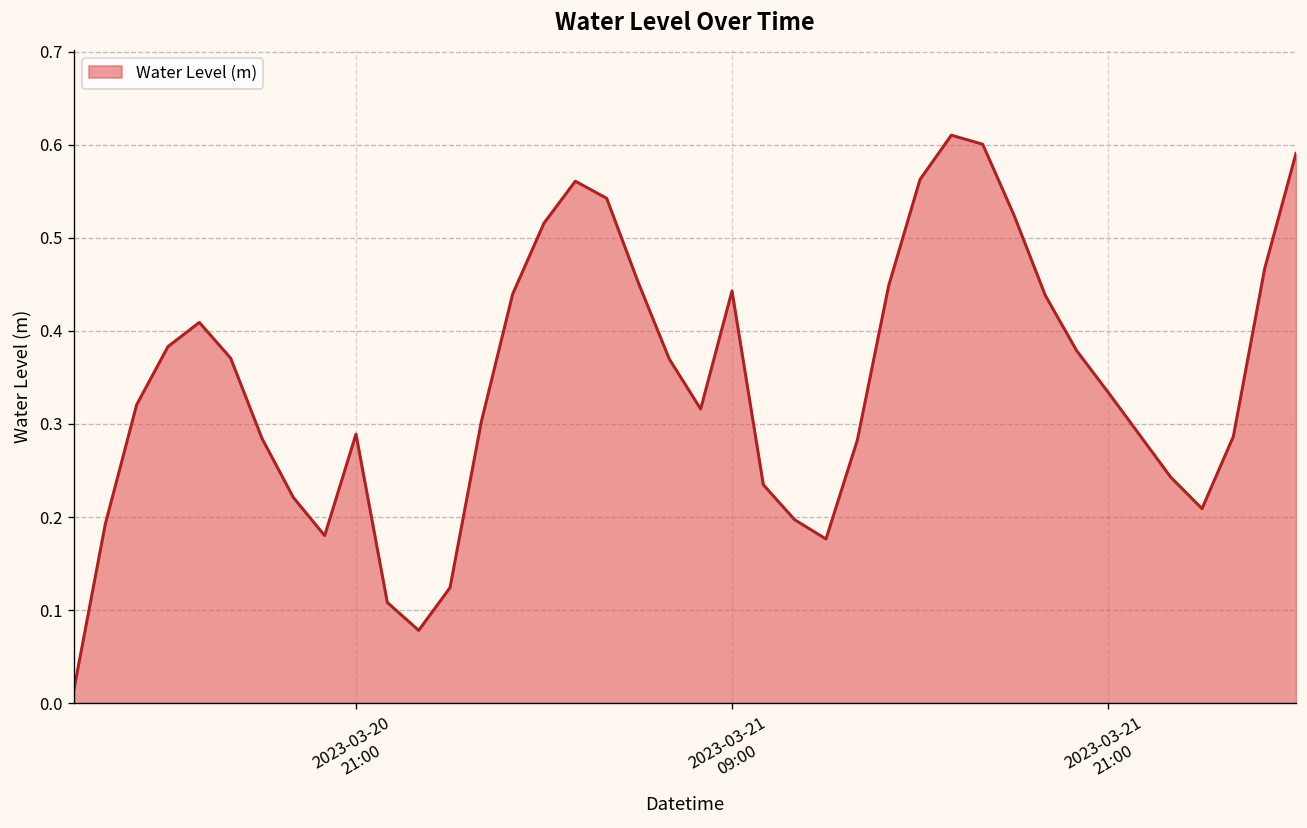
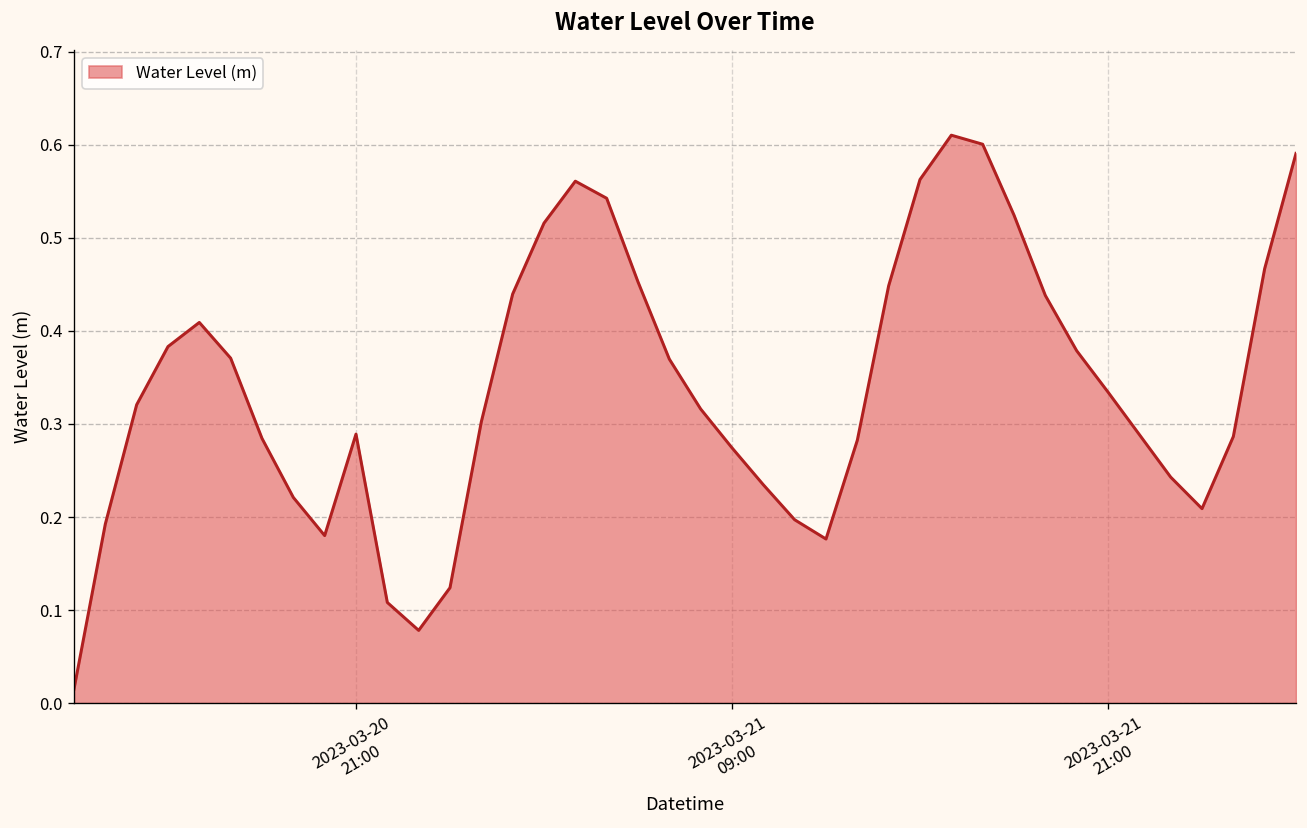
  {
    "2023-03-20 21:00": 0.29,
-   "2023-03-21 09:00": 0.44,
+   "2023-03-21 09:00": 0.27,
    "2023-03-21 21:00": 0.33
  }
